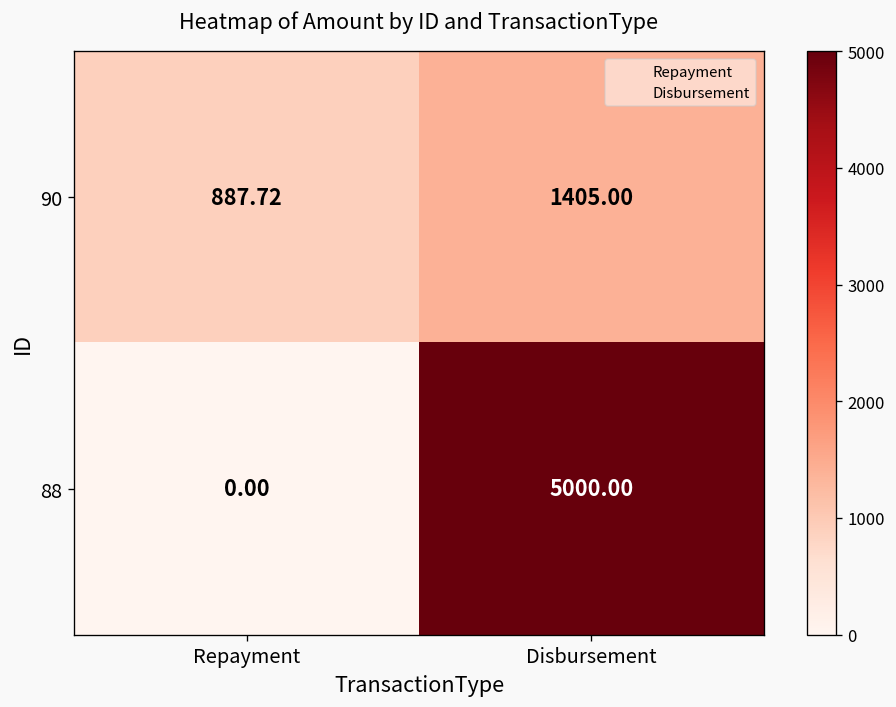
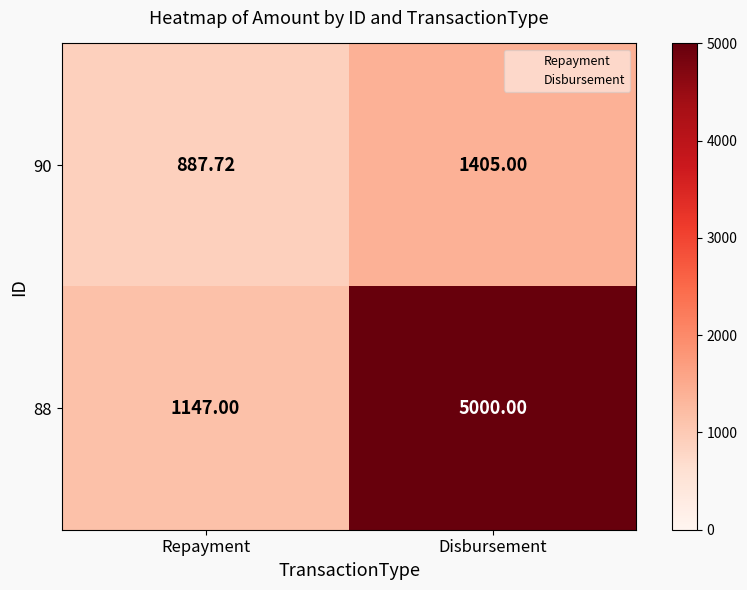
  {
    "90": {
      "Repayment": 887.72,
      "Disbursement": 1405.00
    },
    "88": {
-     "Repayment": 0.00,
+     "Repayment": 1147.00,
      "Disbursement": 5000.00
    }
  }
